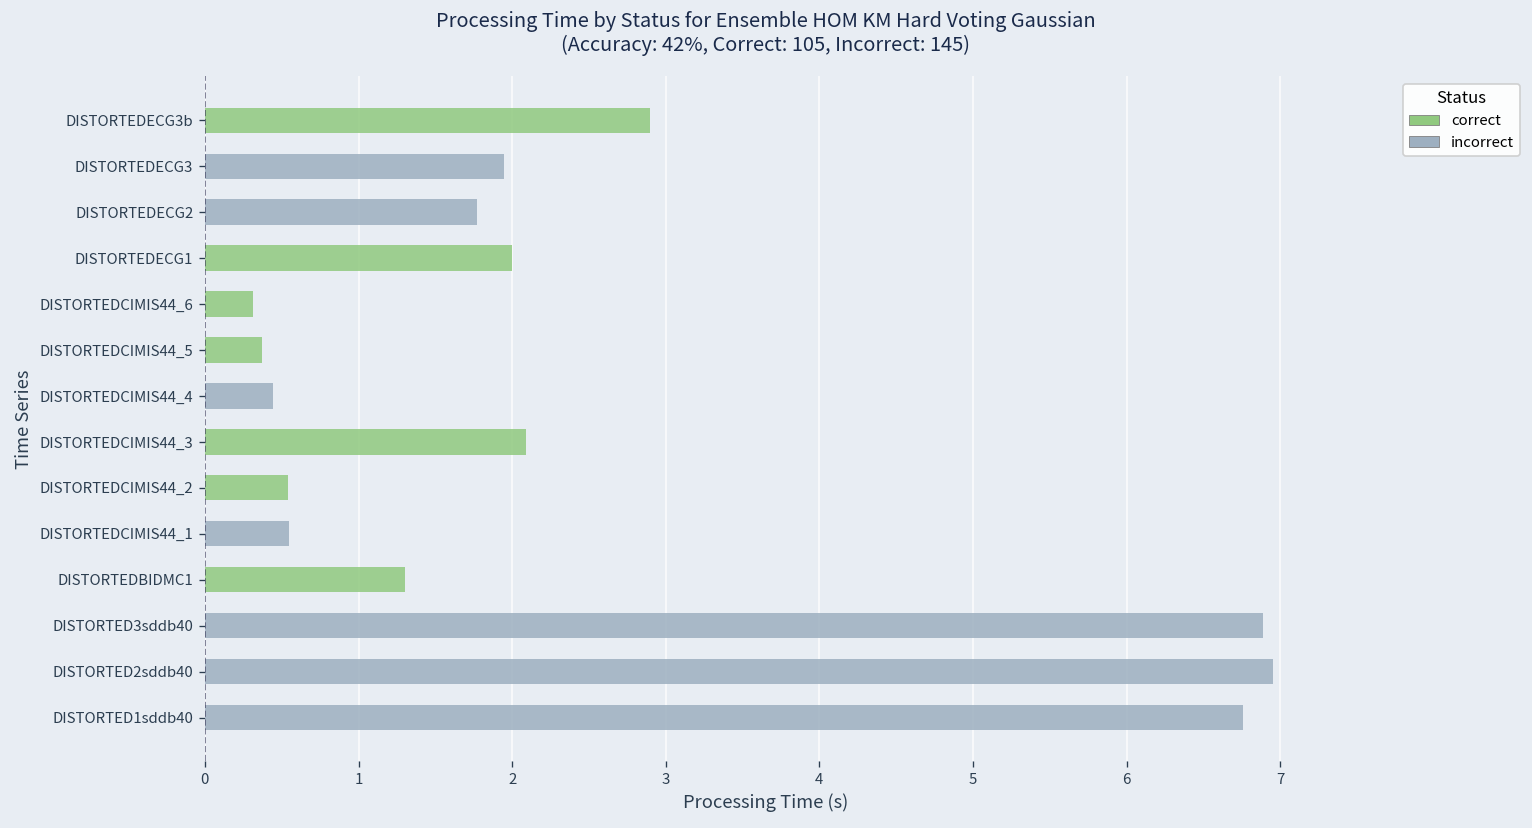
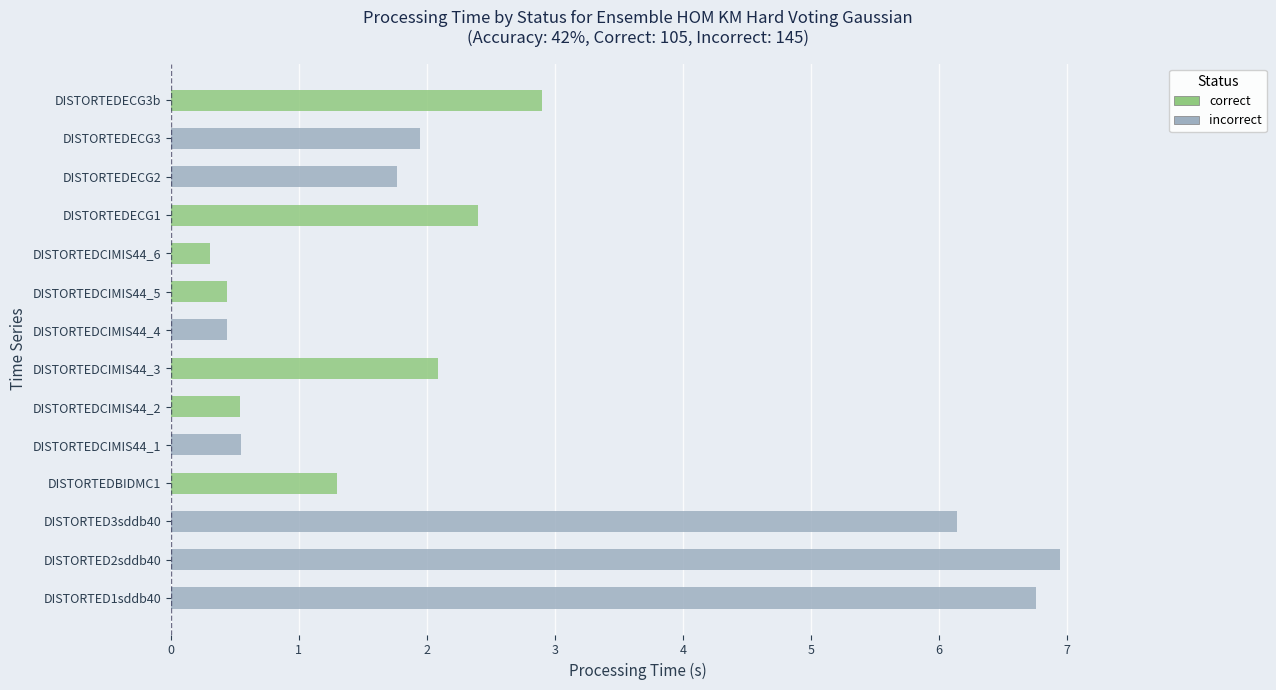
  {
    "correct": {
      "DISTORTEDECG3b": 2.90,
      "DISTORTEDECG3": 0.00,
      "DISTORTEDECG2": 0.00,
-     "DISTORTEDECG1": 2.0,
+     "DISTORTEDECG1": 2.4,
      "DISTORTEDCIMIS44_6": 0.31,
-     "DISTORTEDCIMIS44_5": 0.37,
+     "DISTORTEDCIMIS44_5": 0.44,
      "DISTORTEDCIMIS44_4": 0.00,
      "DISTORTEDCIMIS44_3": 2.09,
      "DISTORTEDCIMIS44_2": 0.54,
      "DISTORTEDCIMIS44_1": 0.00,
      "DISTORTEDBIDMC1": 1.30,
      "DISTORTED3sddb40": 0.00,
      "DISTORTED2sddb40": 0.00,
      "DISTORTED1sddb40": 0.00
    },
    "incorrect": {
      "DISTORTEDECG3b": 0.00,
      "DISTORTEDECG3": 1.95,
      "DISTORTEDECG2": 1.77,
      "DISTORTEDECG1": 0.00,
      "DISTORTEDCIMIS44_6": 0.00,
      "DISTORTEDCIMIS44_5": 0.00,
      "DISTORTEDCIMIS44_4": 0.44,
      "DISTORTEDCIMIS44_3": 0.00,
      "DISTORTEDCIMIS44_2": 0.00,
      "DISTORTEDCIMIS44_1": 0.55,
      "DISTORTEDBIDMC1": 0.00,
-     "DISTORTED3sddb40": 6.89,
+     "DISTORTED3sddb40": 6.14,
      "DISTORTED2sddb40": 6.95,
      "DISTORTED1sddb40": 6.76
    }
  }
